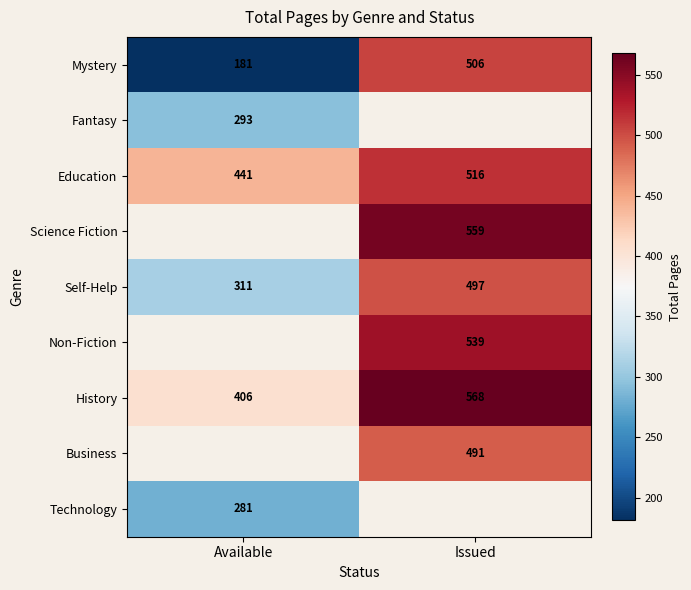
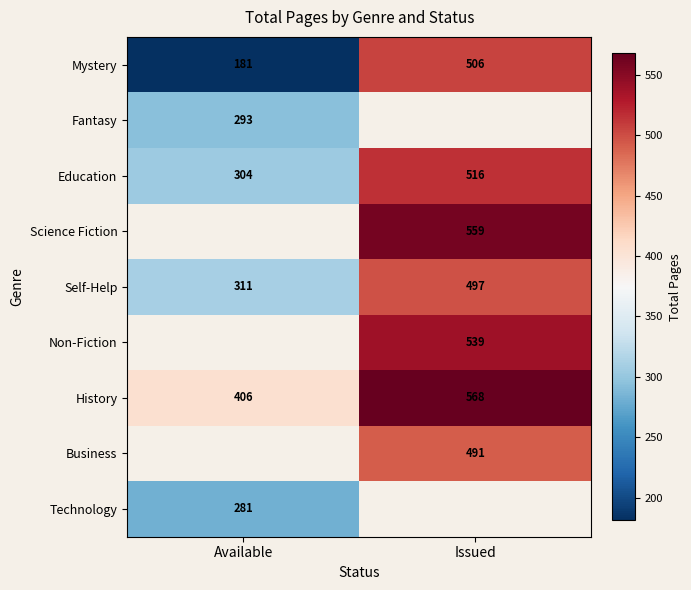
  {
    "Mystery": {
      "Available": 181,
      "Issued": 506
    },
    "Fantasy": {
      "Available": 293
    },
    "Education": {
-     "Available": 441,
+     "Available": 304,
      "Issued": 516
    },
    "Science Fiction": {
      "Issued": 559
    },
    "Self-Help": {
      "Available": 311,
      "Issued": 497
    },
    "Non-Fiction": {
      "Issued": 539
    },
    "History": {
      "Available": 406,
      "Issued": 568
    },
    "Business": {
      "Issued": 491
    },
    "Technology": {
      "Available": 281
    }
  }
